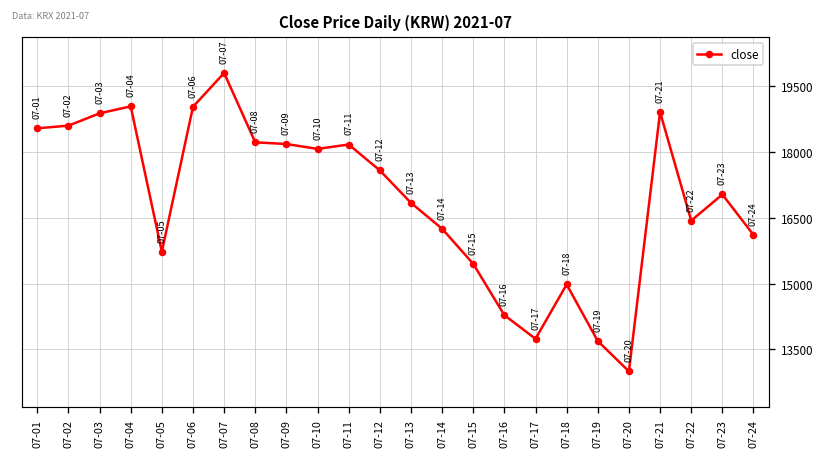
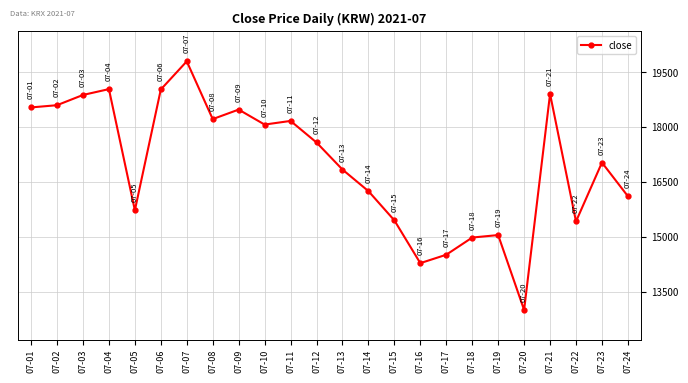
  {
-   "07-09": 18200,
-   "07-17": 13700,
-   "07-19": 13700,
-   "07-22": 16400
+   "07-09": 18500,
+   "07-17": 14500,
+   "07-19": 15000,
+   "07-22": 15400
  }
